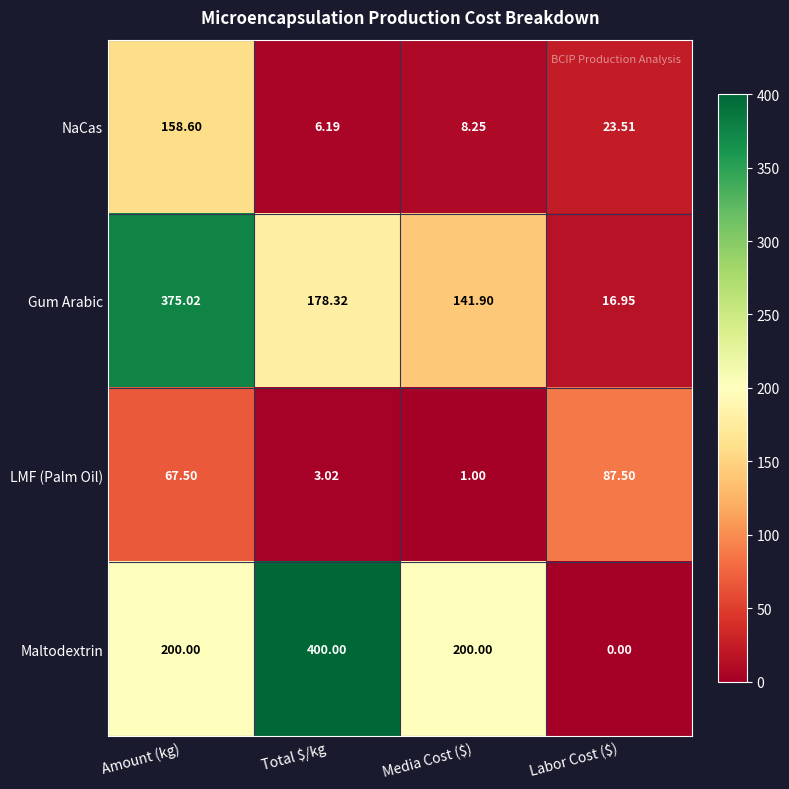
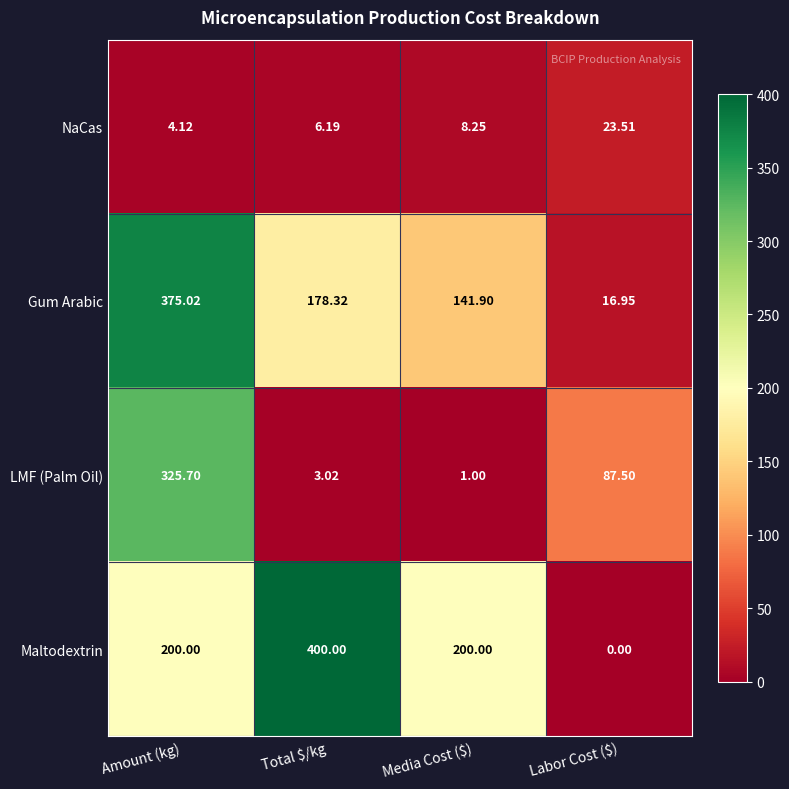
  {
    "NaCas": {
-     "Amount (kg)": 158.60,
+     "Amount (kg)": 4.12,
      "Total $/kg": 6.19,
      "Media Cost ($)": 8.25
    },
    "Gum Arabic": {
      "Amount (kg)": 375.02,
      "Total $/kg": 178.32,
      "Media Cost ($)": 141.90,
      "Labor Cost ($)": 16.95
    },
    "LMF (Palm Oil)": {
-     "Amount (kg)": 67.50,
+     "Amount (kg)": 325.70,
      "Total $/kg": 3.02,
      "Media Cost ($)": 1.00,
      "Labor Cost ($)": 87.50
    },
    "Maltodextrin": {
      "Amount (kg)": 200.00,
      "Total $/kg": 400.00,
      "Media Cost ($)": 200.00,
      "Labor Cost ($)": 0.00
    }
  }
